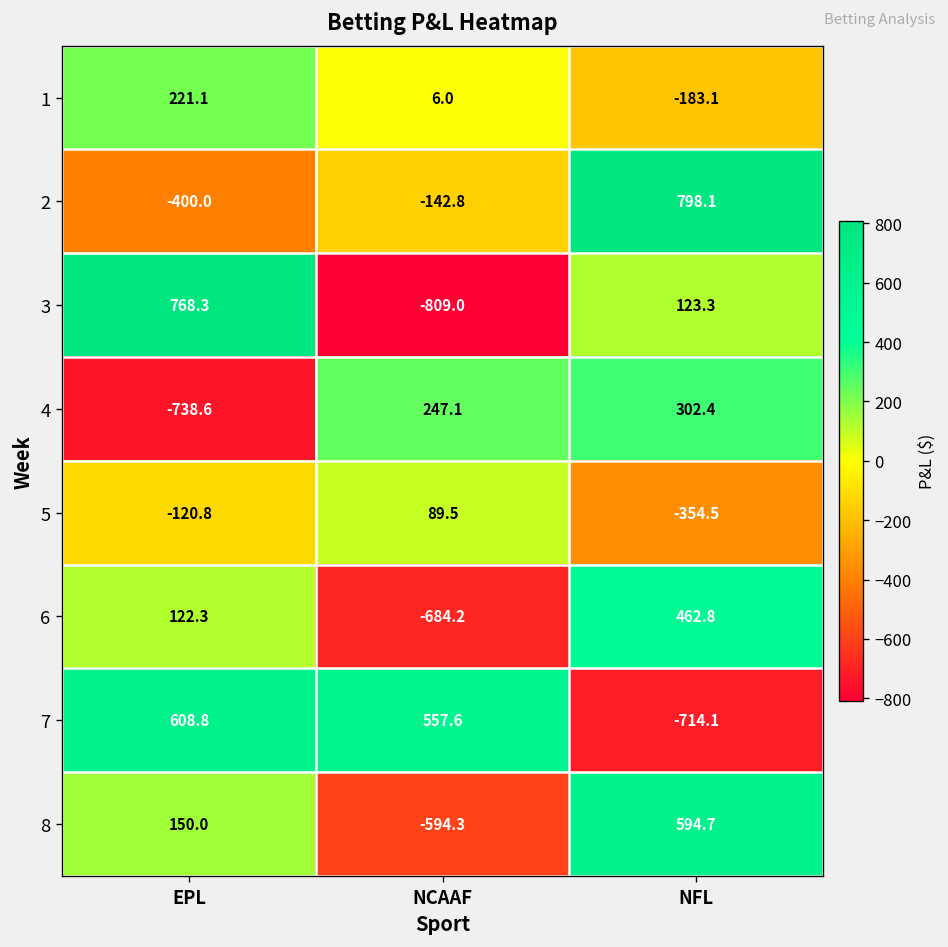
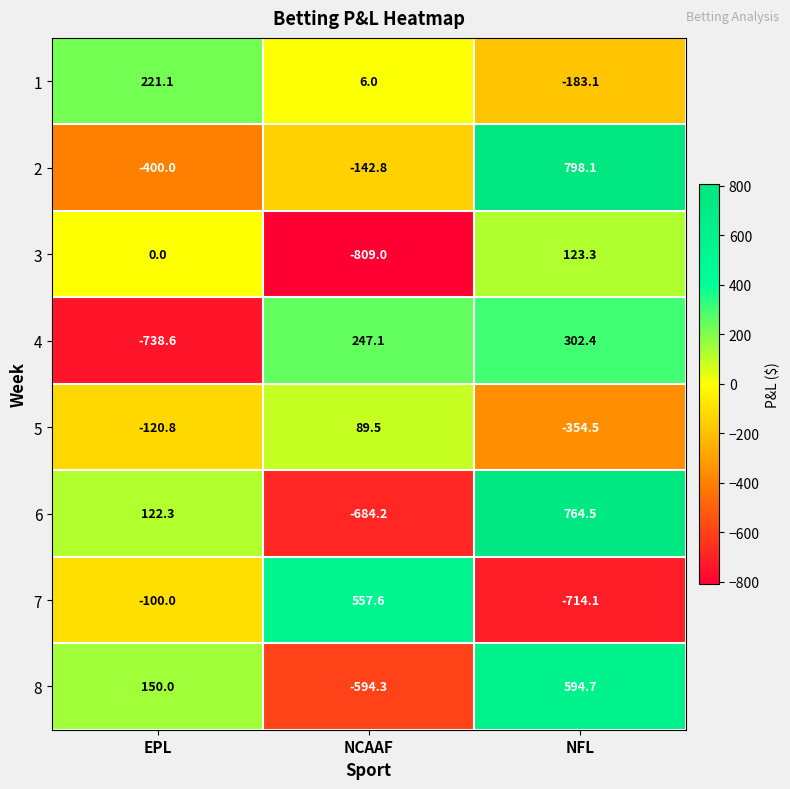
  {
    "1": {
      "EPL": 221.1,
      "NCAAF": 6.0,
      "NFL": -183.1
    },
    "2": {
      "EPL": -400.0,
      "NCAAF": -142.8,
      "NFL": 798.1
    },
    "3": {
-     "EPL": 768.3,
+     "EPL": 0.0,
      "NCAAF": -809.0,
      "NFL": 123.3
    },
    "4": {
      "EPL": -738.6,
      "NCAAF": 247.1,
      "NFL": 302.4
    },
    "5": {
      "EPL": -120.8,
      "NCAAF": 89.5,
      "NFL": -354.5
    },
    "6": {
      "EPL": 122.3,
      "NCAAF": -684.2,
-     "NFL": 462.8
+     "NFL": 764.5
    },
    "7": {
-     "EPL": 608.8,
+     "EPL": -100.0,
      "NCAAF": 557.6,
      "NFL": -714.1
    },
    "8": {
      "EPL": 150.0,
      "NCAAF": -594.3,
      "NFL": 594.7
    }
  }
